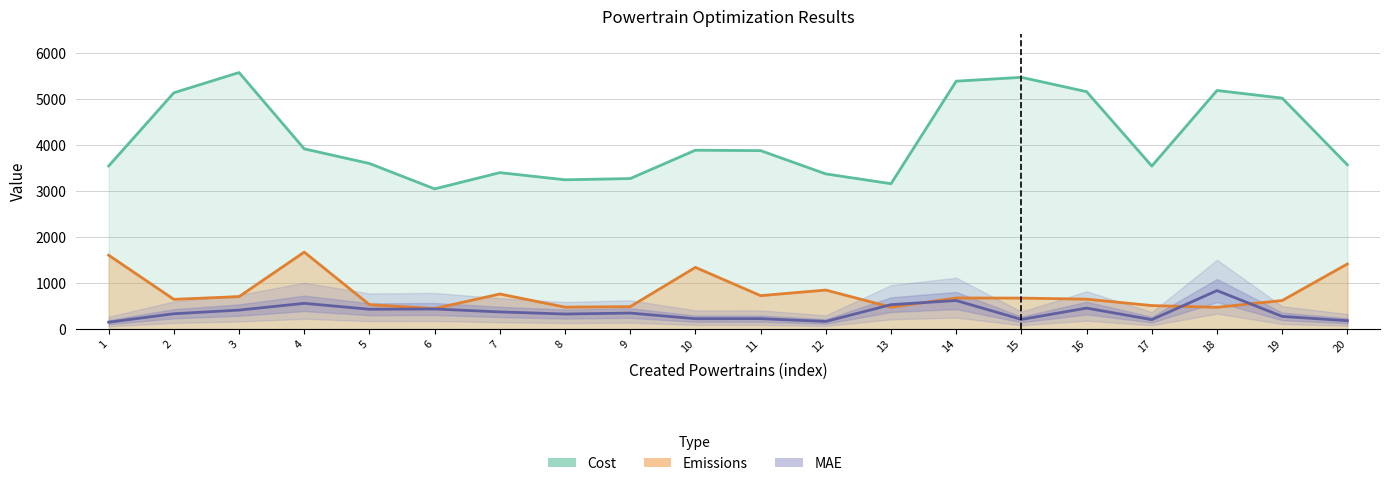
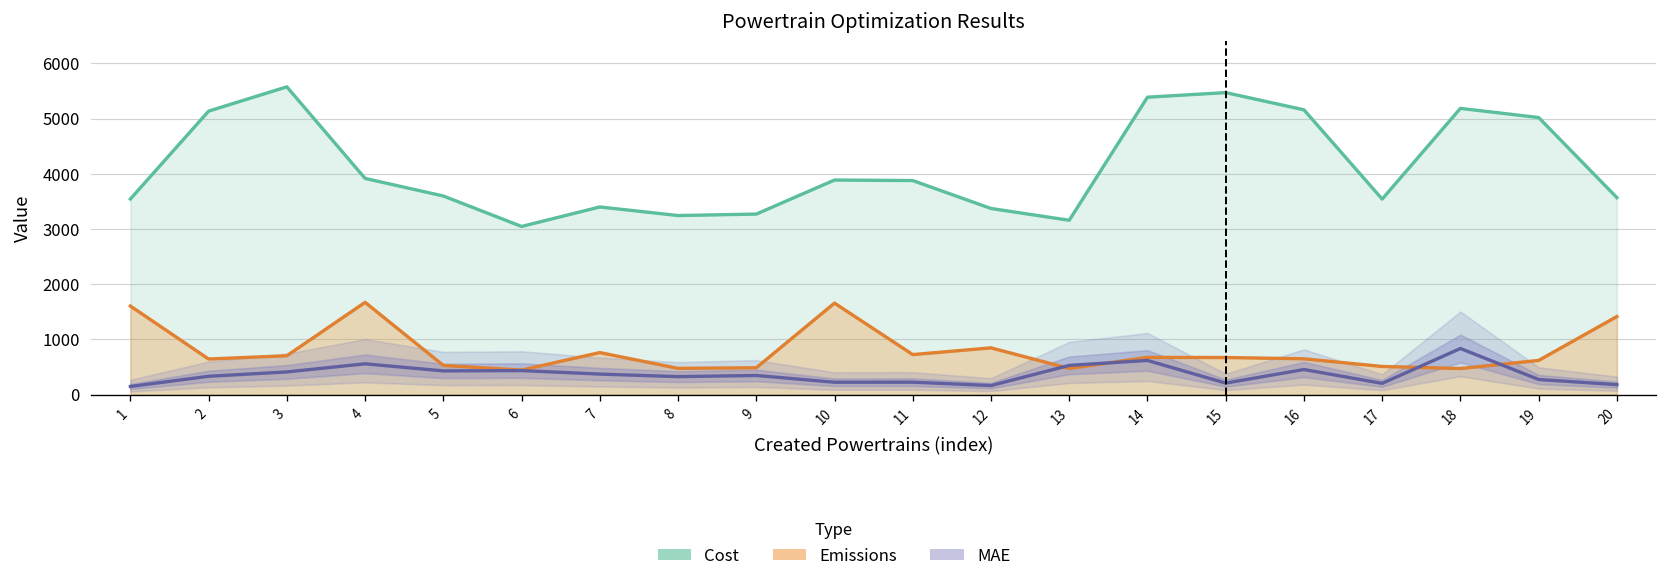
  {
    "Emissions": {
      "1": 1600,
      "4": 1700,
      "7": 800,
-     "10": 1300,
+     "10": 1700,
      "11": 700,
      "12": 800,
      "13": 500,
      "14": 700,
      "15": 700,
      "16": 700,
      "17": 500,
      "18": 500,
      "19": 600,
      "20": 1400
    }
  }
